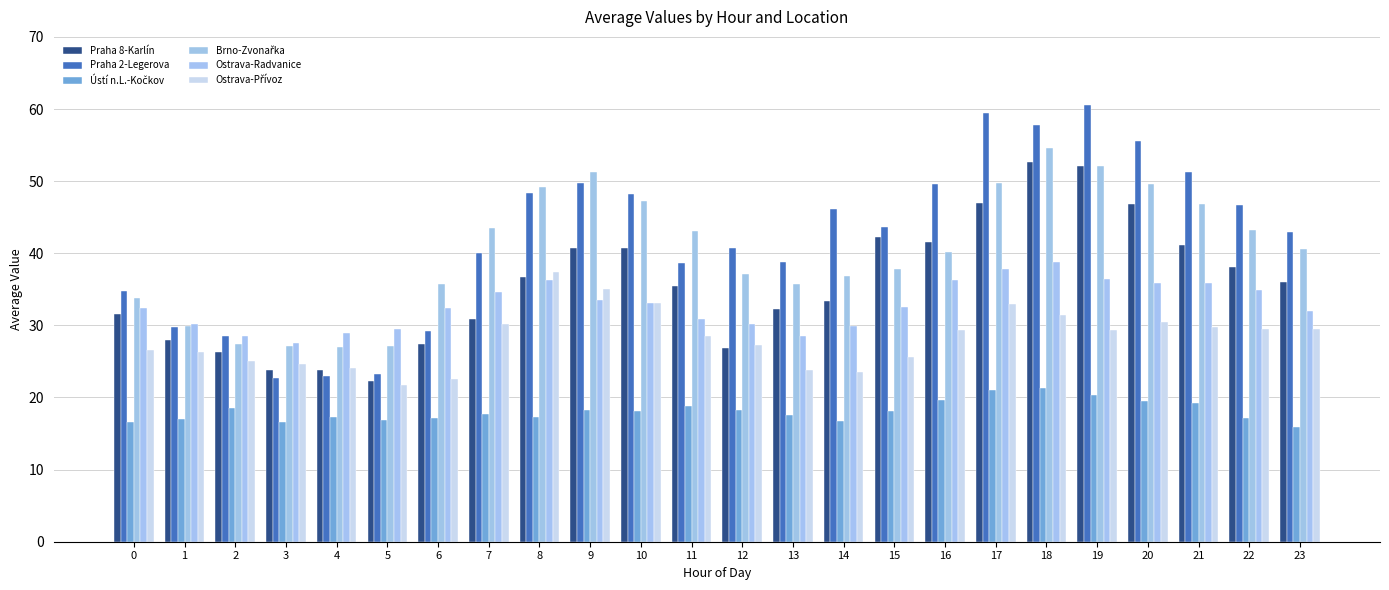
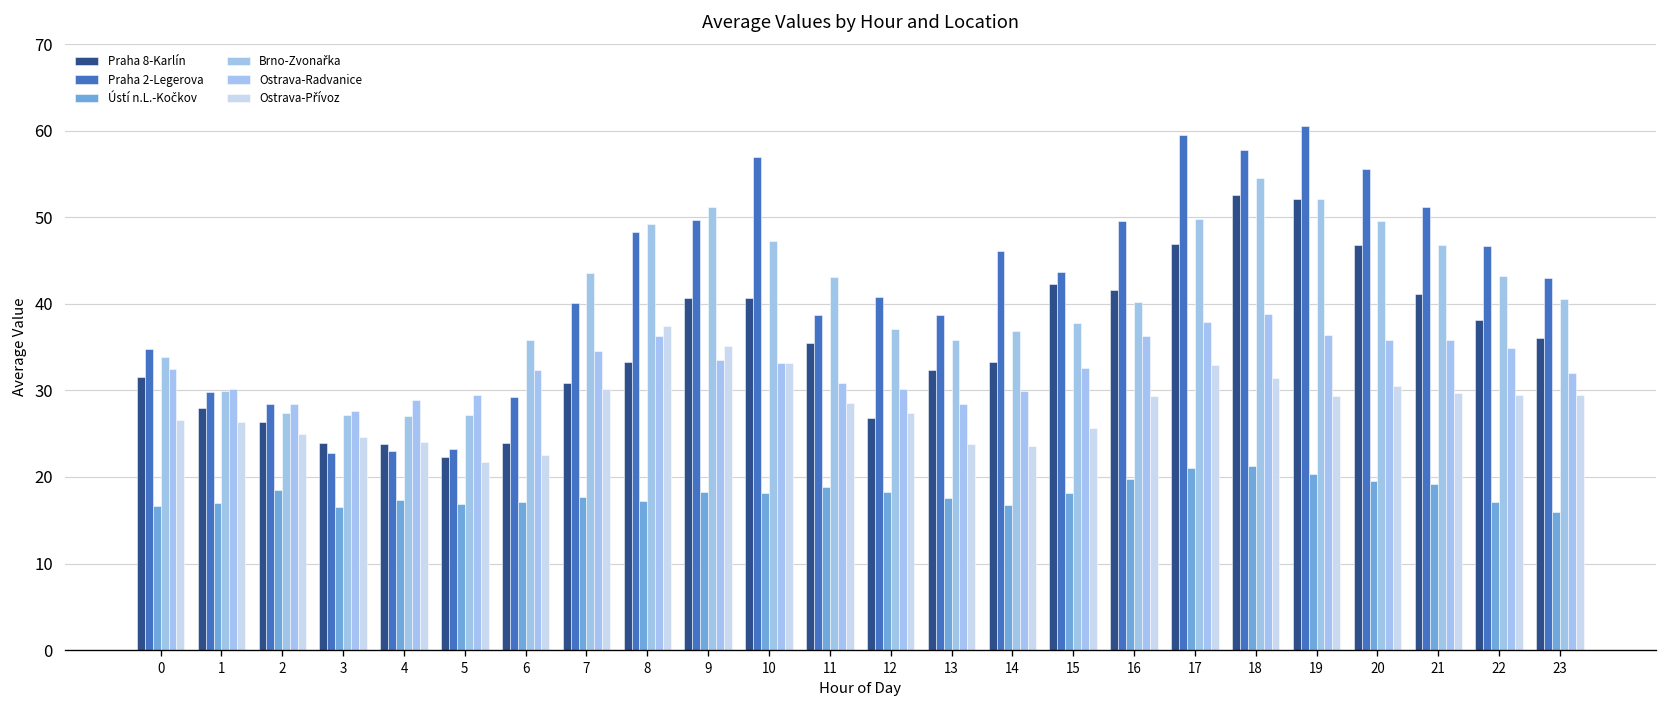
  {
    "Praha 8-Karlín": {
      "0": 32,
      "1": 28,
      "2": 26,
      "3": 24,
      "4": 24,
      "5": 22,
-     "6": 27,
+     "6": 24,
      "7": 31,
-     "8": 37,
+     "8": 33,
      "9": 41,
      "10": 41,
      "11": 35,
      "12": 27,
      "13": 32,
      "14": 33,
      "15": 42,
      "16": 42,
      "17": 47,
      "18": 53,
      "19": 52,
      "20": 47,
      "21": 41,
      "22": 38,
      "23": 36
    },
    "Praha 2-Legerova": {
      "0": 35,
      "1": 30,
      "2": 28,
      "3": 23,
      "4": 23,
      "5": 23,
      "6": 29,
      "7": 40,
      "8": 48,
      "9": 50,
-     "10": 48,
+     "10": 57,
      "11": 39,
      "12": 41,
      "13": 39,
      "14": 46,
      "15": 44,
      "16": 50,
      "17": 59,
      "18": 58,
      "19": 61,
      "20": 56,
      "21": 51,
      "22": 47,
      "23": 43
    }
  }
